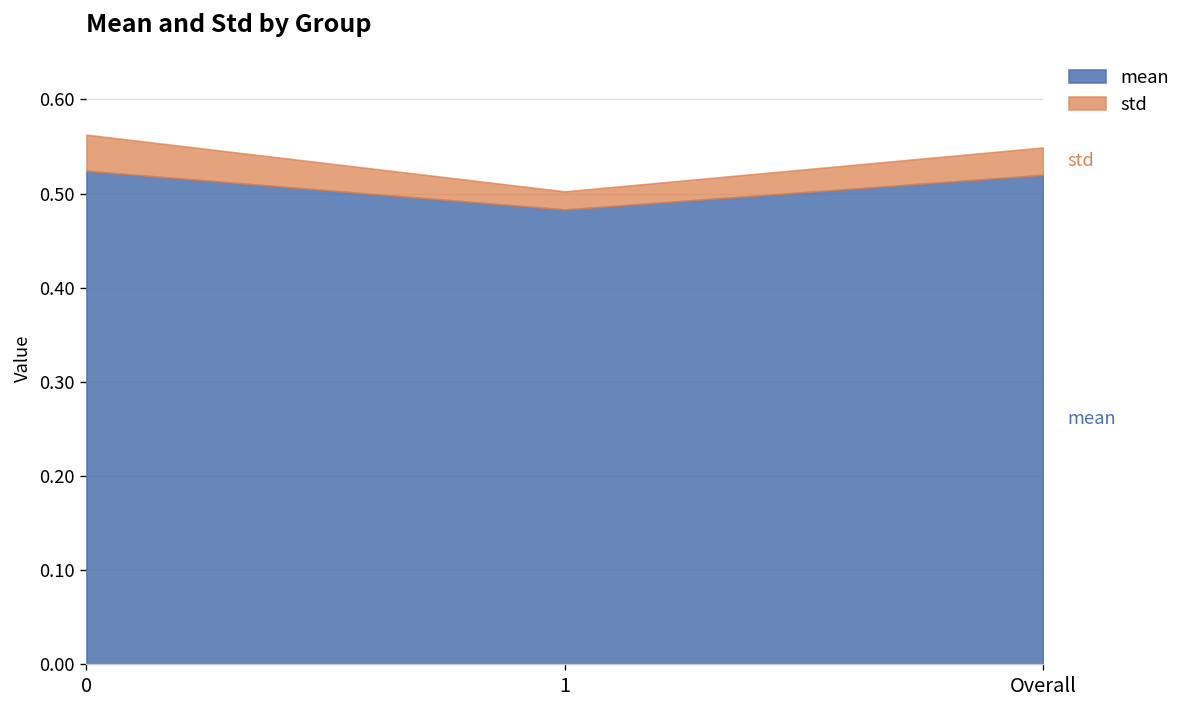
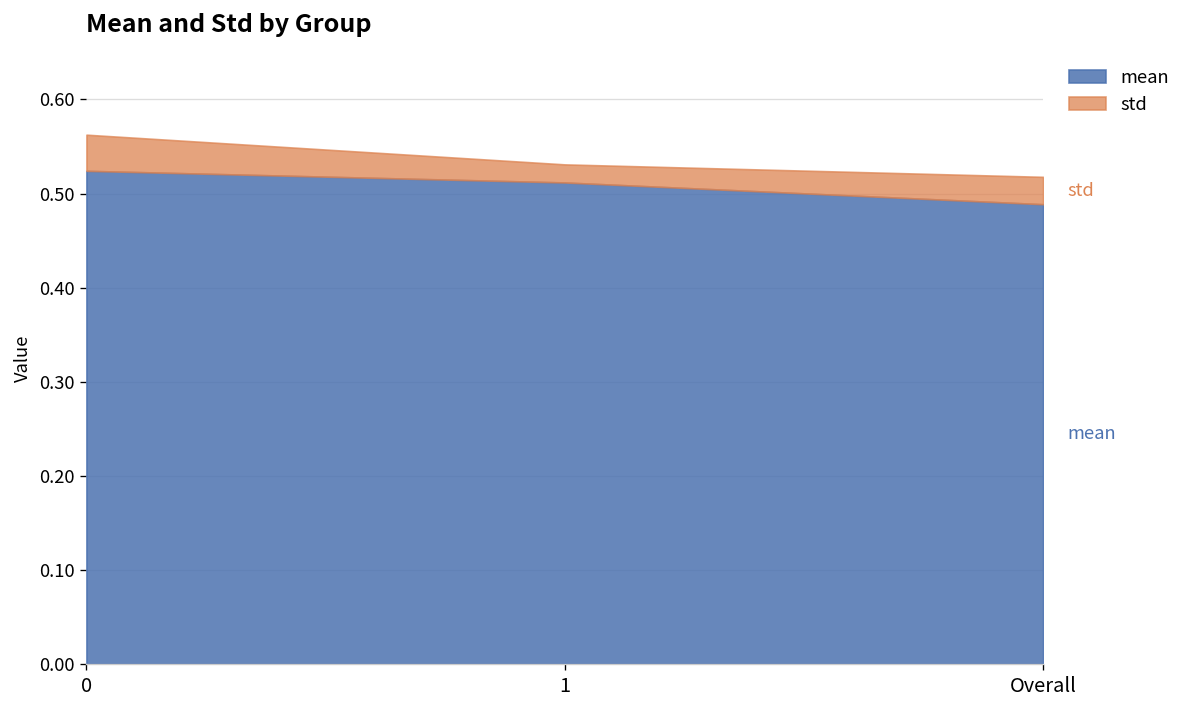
  {
    "mean": {
      "0": 0.52,
-     "1": 0.48,
-     "Overall": 0.52
+     "1": 0.51,
+     "Overall": 0.49
    },
    "std": {
      "0": 0.04,
      "1": 0.02,
      "Overall": 0.03
    }
  }
